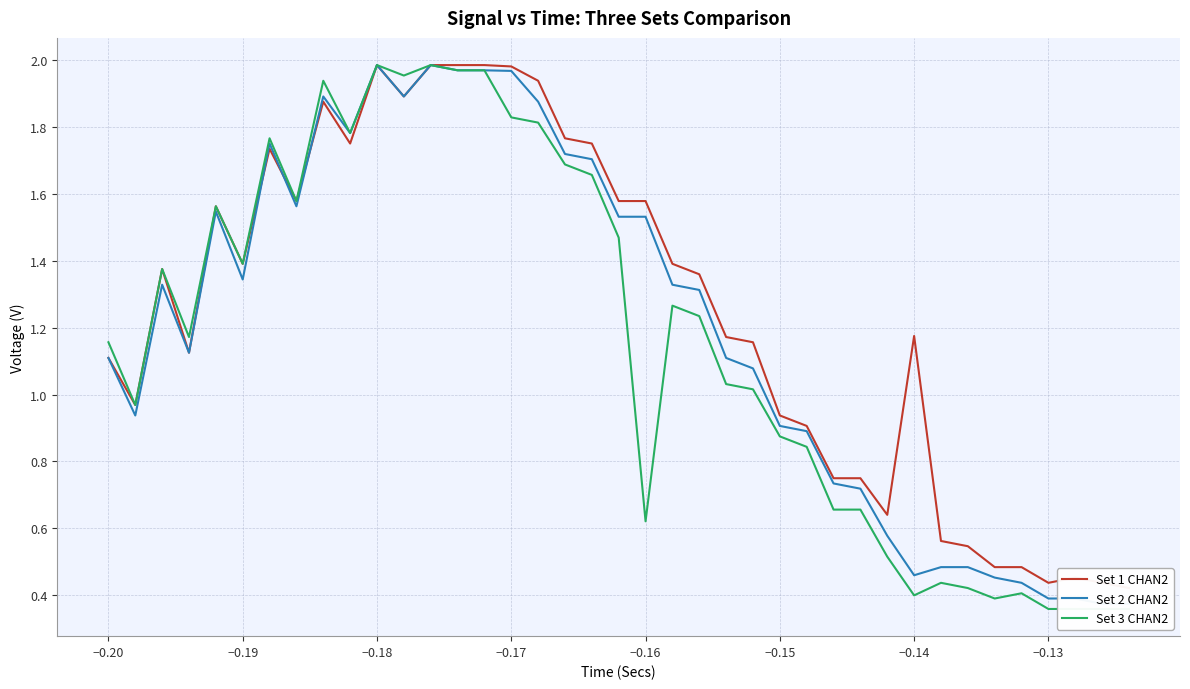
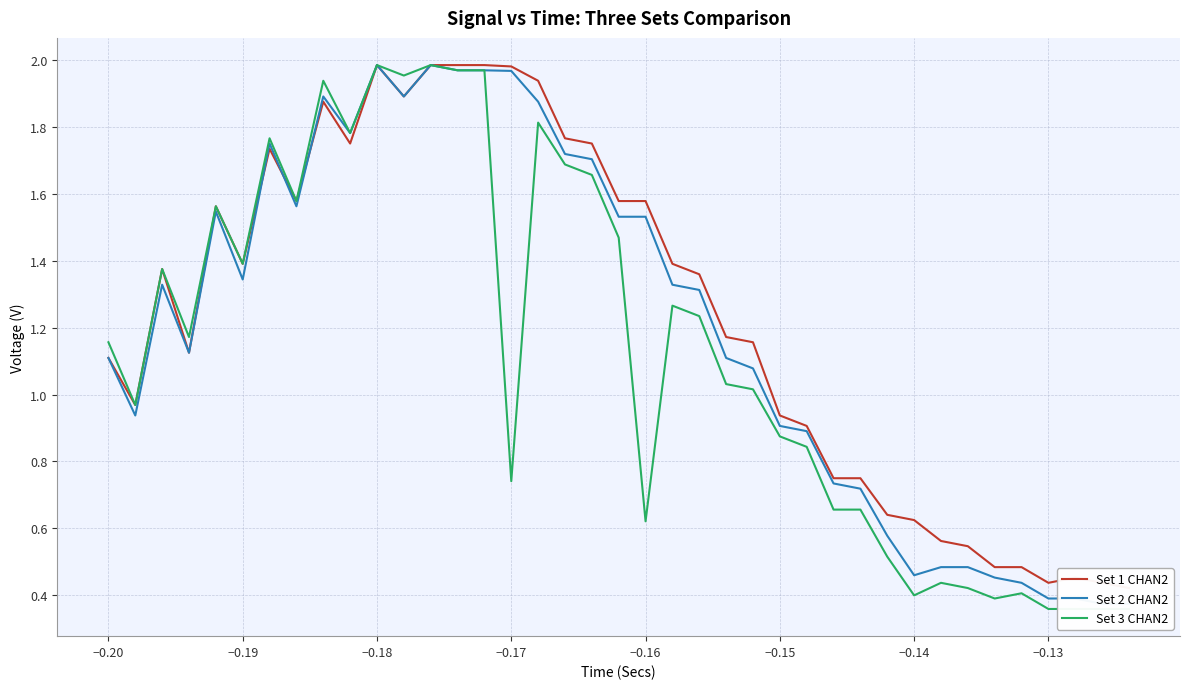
  {
    "Set 1 CHAN2": {
      "−0.17": 1.98,
      "−0.16": 1.58,
      "−0.15": 0.94,
-     "−0.14": 1.18,
+     "−0.14": 0.63,
      "−0.13": 0.44
    },
    "Set 2 CHAN2": {
      "−0.19": 1.34,
      "−0.17": 1.97,
      "−0.16": 1.53,
      "−0.15": 0.91,
      "−0.14": 0.46,
      "−0.13": 0.39
    },
    "Set 3 CHAN2": {
      "−0.20": 1.16,
-     "−0.17": 1.83,
+     "−0.17": 0.74,
      "−0.16": 0.62,
      "−0.15": 0.88,
      "−0.14": 0.40,
      "−0.13": 0.36
    }
  }
